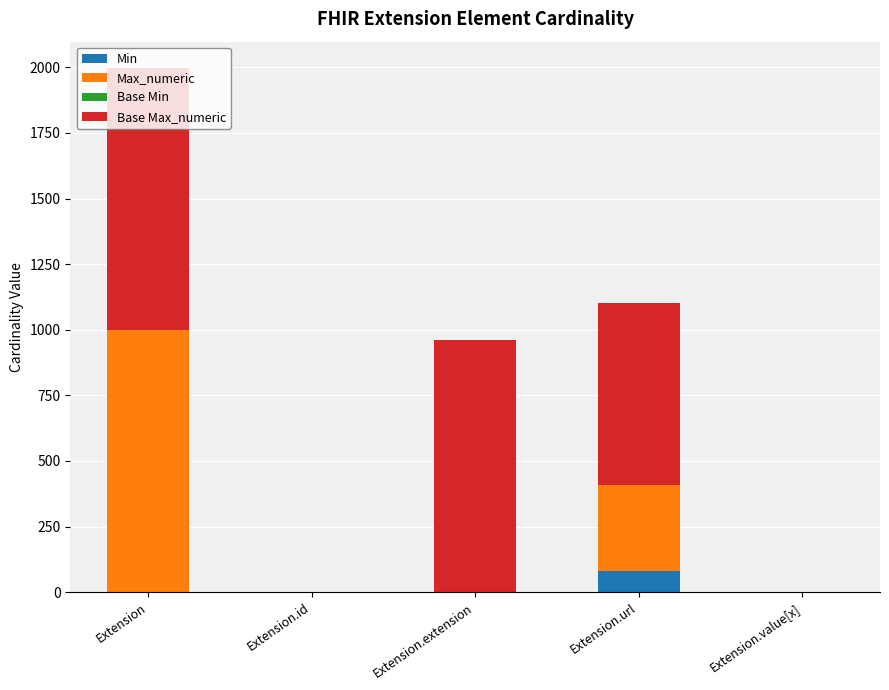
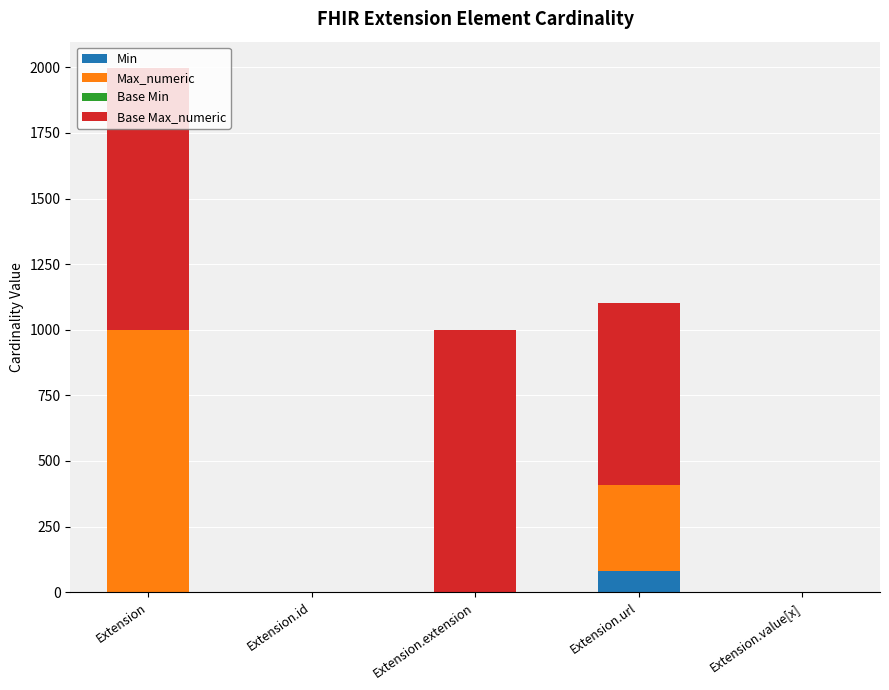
  {
    "Min": {
      "Extension": 0,
      "Extension.id": 0,
      "Extension.extension": 0,
      "Extension.url": 80,
      "Extension.value[x]": 0
    },
    "Base Min": {
      "Extension.id": 0,
      "Extension.extension": 0,
      "Extension.url": 330,
      "Extension.value[x]": 0
    },
    "Base Max_numeric": {
-     "Extension.extension": 960,
+     "Extension.extension": 1000,
      "Extension.url": 690
    }
  }
